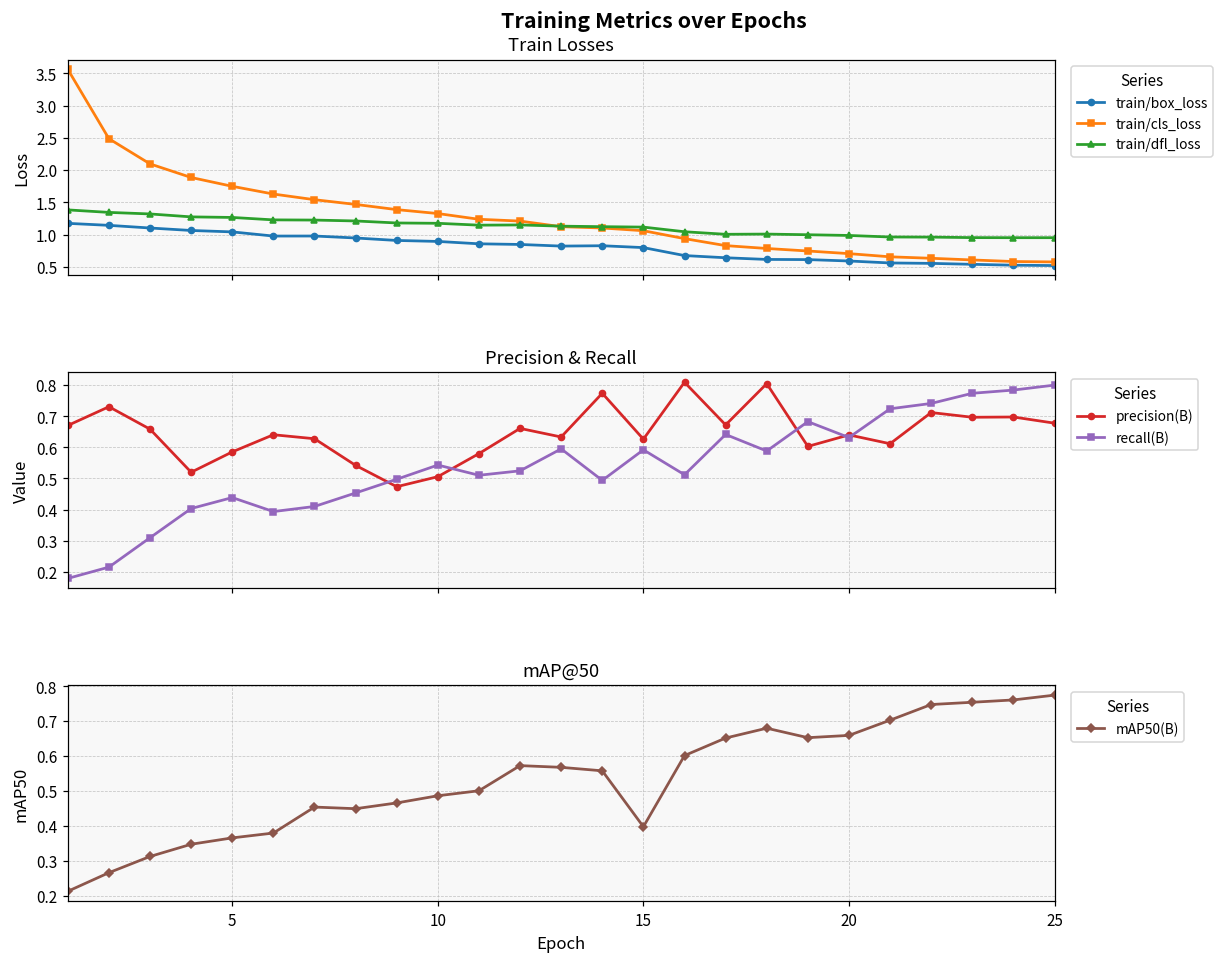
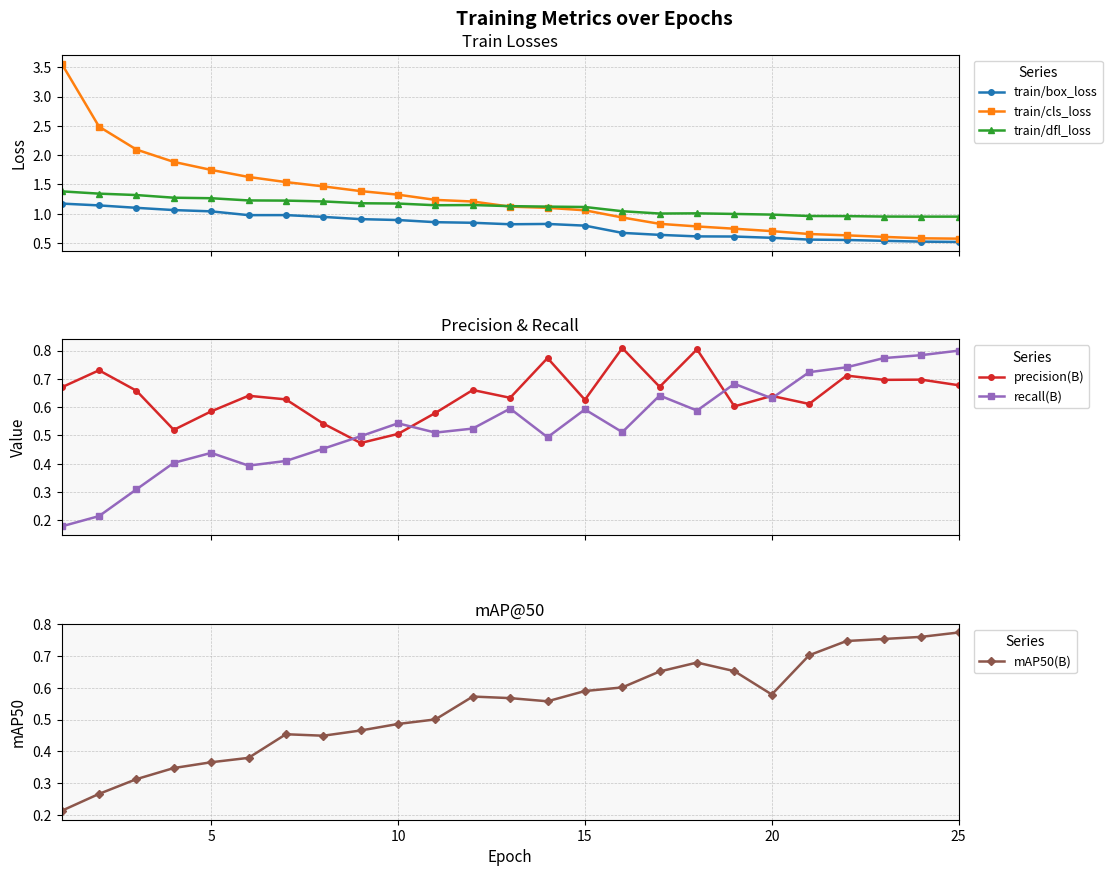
  {
    "mAP@50": {
      "5": 0.37,
      "10": 0.49,
-     "15": 0.40,
-     "20": 0.66,
+     "15": 0.59,
+     "20": 0.58,
      "25": 0.77
    }
  }
